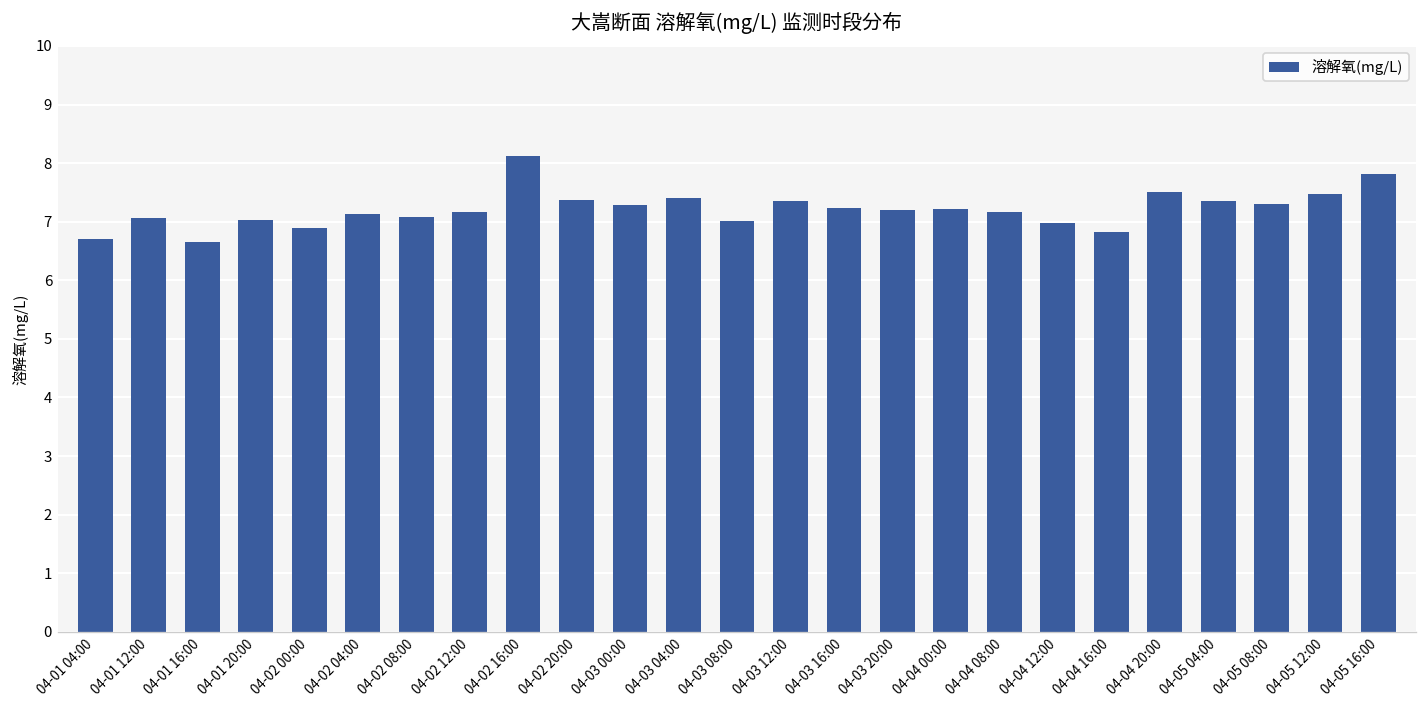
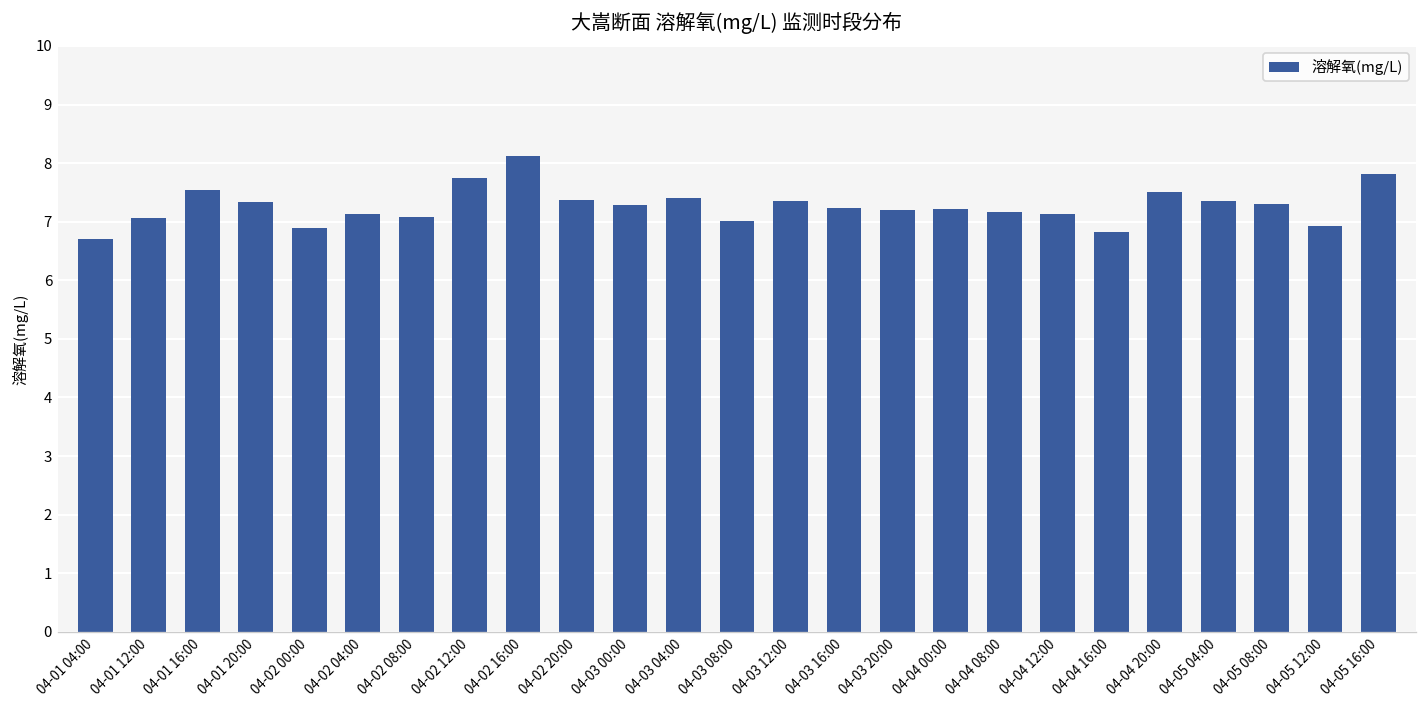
  {
    "04-01 04:00": 6.7,
    "04-01 12:00": 7.1,
-   "04-01 16:00": 6.7,
-   "04-01 20:00": 7.0,
+   "04-01 16:00": 7.5,
+   "04-01 20:00": 7.3,
    "04-02 00:00": 6.9,
    "04-02 04:00": 7.1,
    "04-02 08:00": 7.1,
-   "04-02 12:00": 7.2,
+   "04-02 12:00": 7.8,
    "04-02 16:00": 8.1,
    "04-02 20:00": 7.4,
    "04-03 00:00": 7.3,
    "04-03 04:00": 7.4,
    "04-03 08:00": 7.0,
    "04-03 12:00": 7.4,
    "04-03 16:00": 7.2,
    "04-03 20:00": 7.2,
    "04-04 00:00": 7.2,
    "04-04 08:00": 7.2,
-   "04-04 12:00": 7.0,
+   "04-04 12:00": 7.1,
    "04-04 16:00": 6.8,
    "04-04 20:00": 7.5,
    "04-05 04:00": 7.4,
    "04-05 08:00": 7.3,
-   "04-05 12:00": 7.5,
+   "04-05 12:00": 6.9,
    "04-05 16:00": 7.8
  }
